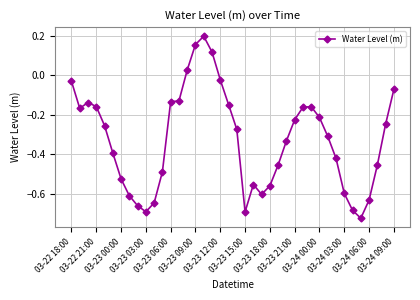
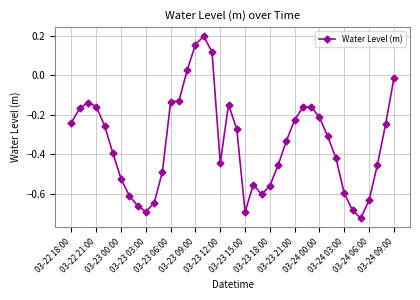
  {
-   "03-22 18:00": -0.03,
+   "03-22 18:00": -0.24,
    "03-22 21:00": -0.16,
    "03-23 00:00": -0.53,
    "03-23 03:00": -0.69,
    "03-23 06:00": -0.13,
    "03-23 09:00": 0.16,
-   "03-23 12:00": -0.02,
+   "03-23 12:00": -0.45,
    "03-23 15:00": -0.69,
    "03-23 18:00": -0.56,
    "03-23 21:00": -0.23,
    "03-24 00:00": -0.21,
    "03-24 03:00": -0.60,
    "03-24 06:00": -0.63,
-   "03-24 09:00": -0.07
+   "03-24 09:00": -0.02
  }
